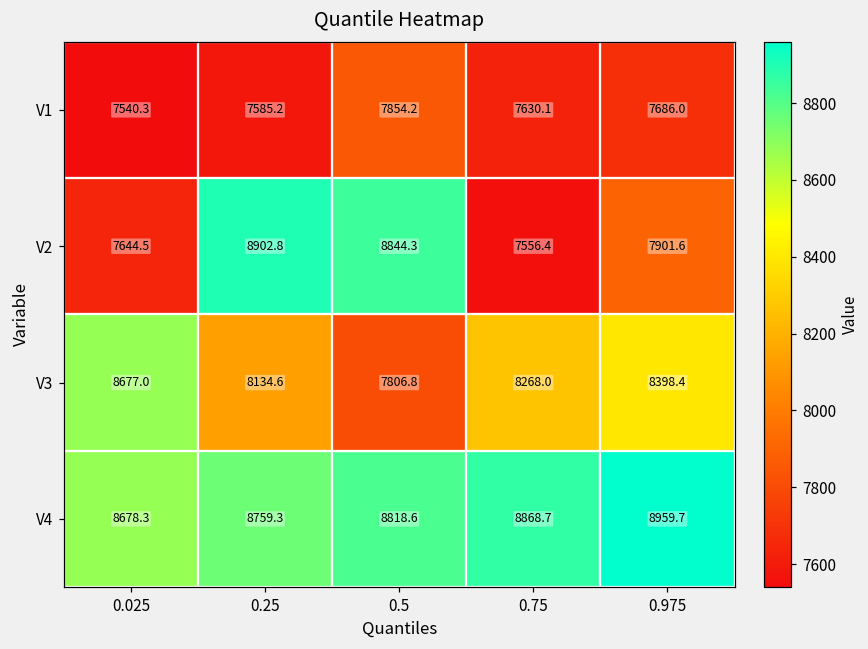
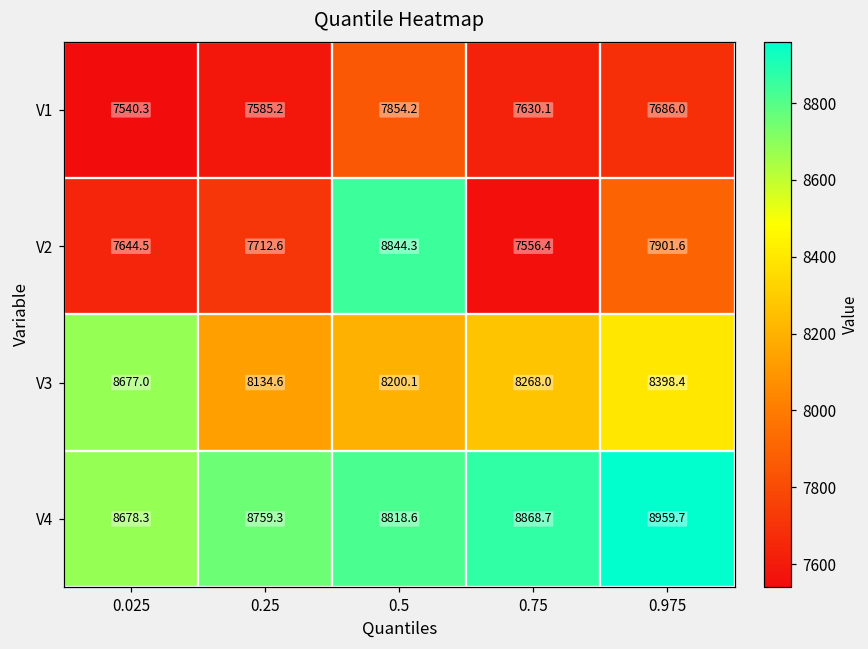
  {
    "V2": {
-     "0.25": 8902.8
+     "0.25": 7712.6
    },
    "V3": {
-     "0.5": 7806.8
+     "0.5": 8200.1
    }
  }
